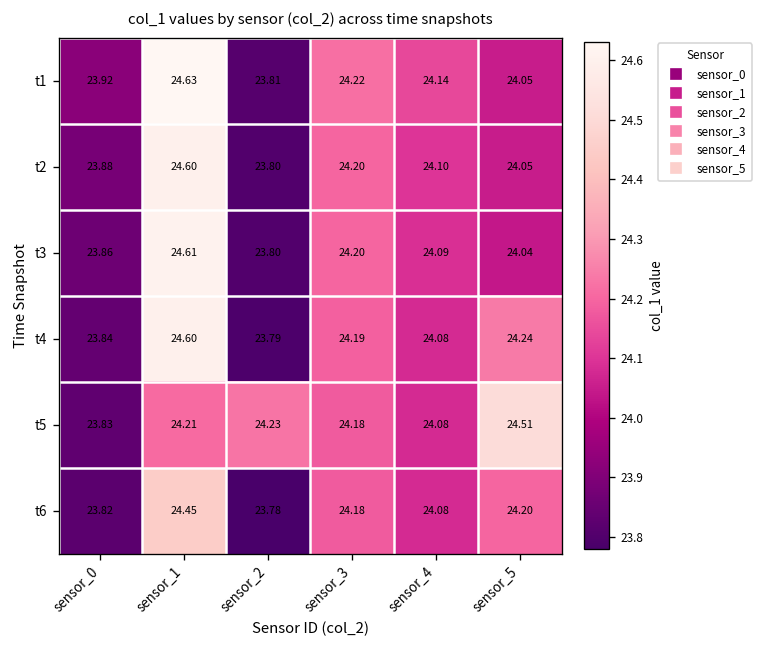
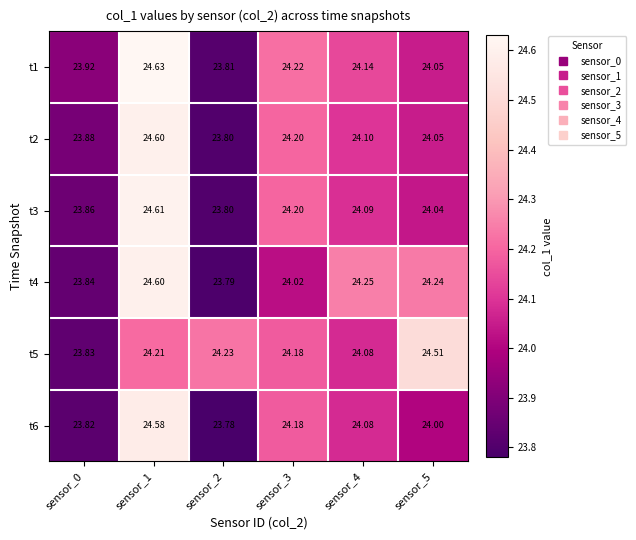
  {
    "t1": {
      "sensor_0": 23.92,
      "sensor_1": 24.63,
      "sensor_2": 23.81,
      "sensor_3": 24.22,
      "sensor_4": 24.14,
      "sensor_5": 24.05
    },
    "t2": {
      "sensor_0": 23.88,
      "sensor_1": 24.60,
      "sensor_2": 23.80,
      "sensor_3": 24.20,
      "sensor_4": 24.10,
      "sensor_5": 24.05
    },
    "t3": {
      "sensor_0": 23.86,
      "sensor_1": 24.61,
      "sensor_2": 23.80,
      "sensor_3": 24.20,
      "sensor_4": 24.09,
      "sensor_5": 24.04
    },
    "t4": {
      "sensor_0": 23.84,
      "sensor_1": 24.60,
      "sensor_2": 23.79,
-     "sensor_3": 24.19,
-     "sensor_4": 24.08,
+     "sensor_3": 24.02,
+     "sensor_4": 24.25,
      "sensor_5": 24.24
    },
    "t5": {
      "sensor_0": 23.83,
      "sensor_1": 24.21,
      "sensor_2": 24.23,
      "sensor_3": 24.18,
      "sensor_4": 24.08,
      "sensor_5": 24.51
    },
    "t6": {
      "sensor_0": 23.82,
-     "sensor_1": 24.45,
+     "sensor_1": 24.58,
      "sensor_2": 23.78,
      "sensor_3": 24.18,
      "sensor_4": 24.08,
-     "sensor_5": 24.20
+     "sensor_5": 24.00
    }
  }
